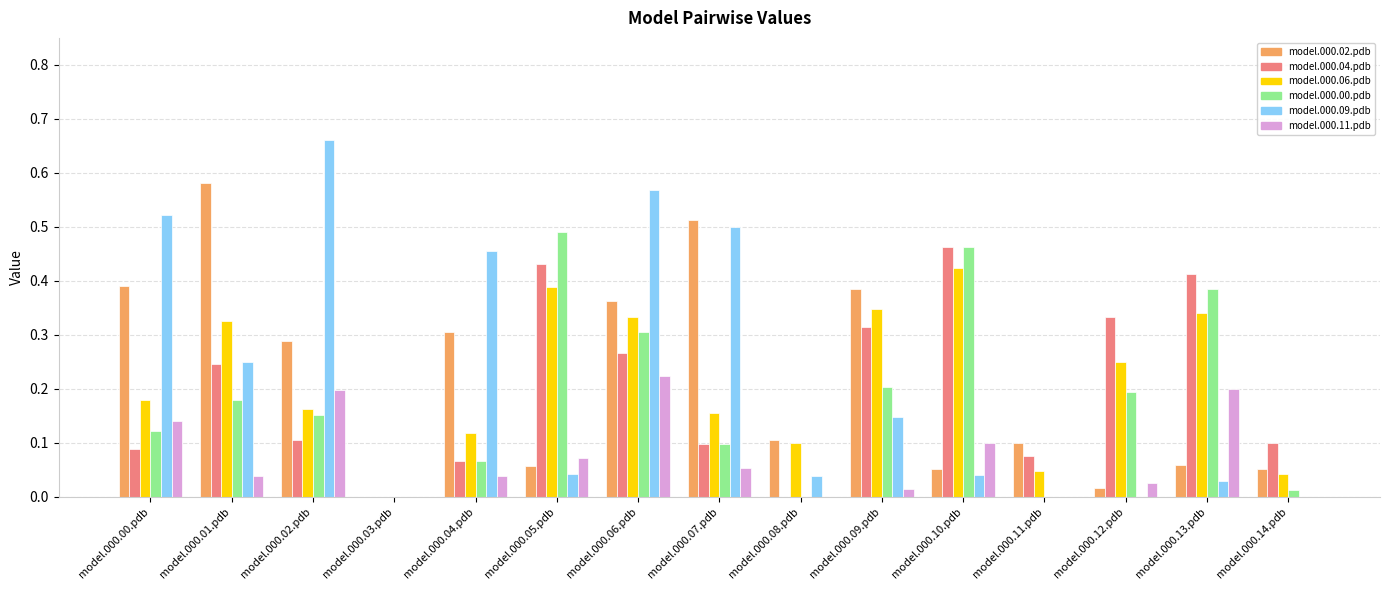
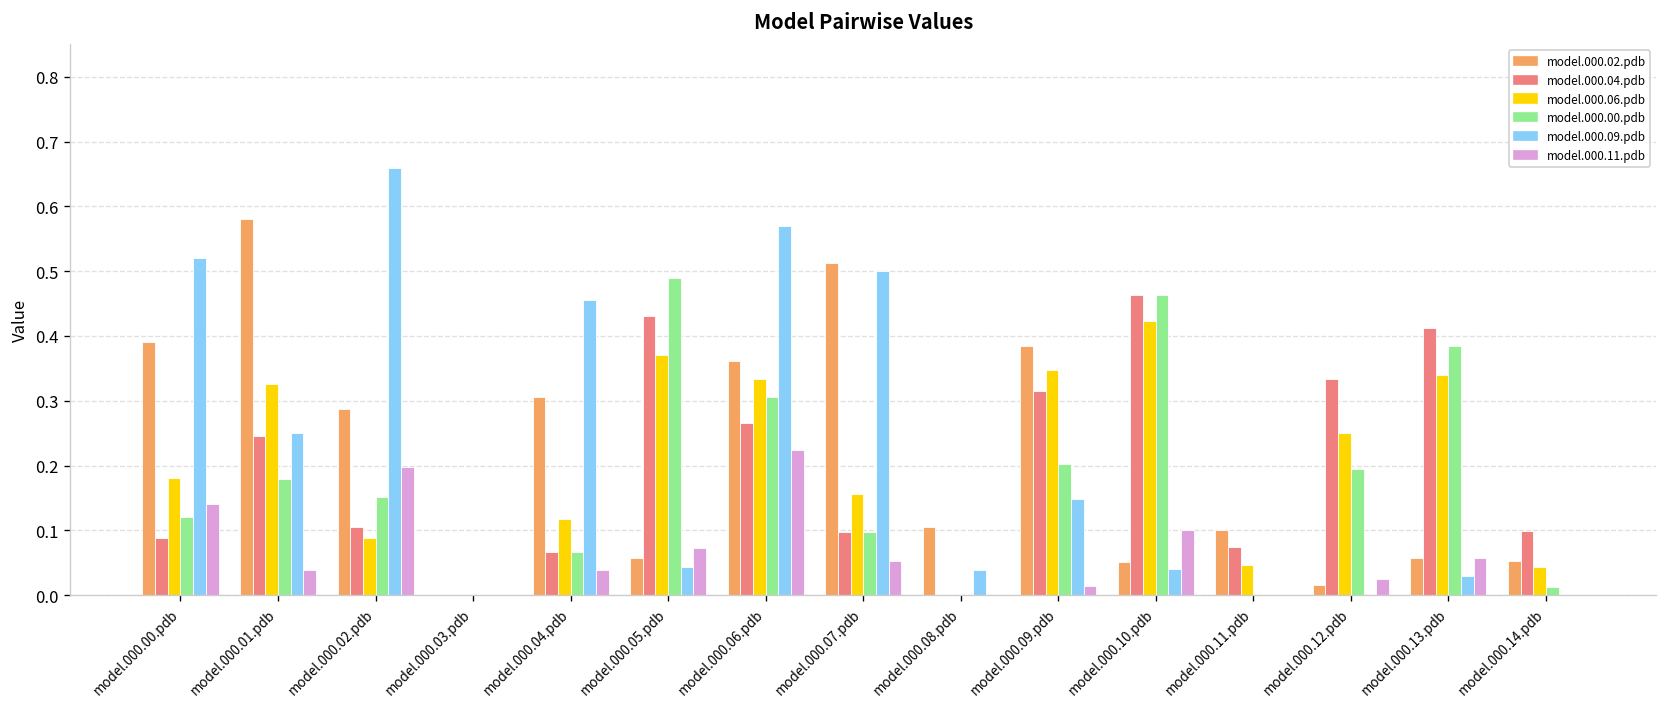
  {
    "model.000.06.pdb": {
      "model.000.00.pdb": 0.18,
      "model.000.01.pdb": 0.33,
-     "model.000.02.pdb": 0.16,
+     "model.000.02.pdb": 0.09,
      "model.000.03.pdb": 0.00,
      "model.000.04.pdb": 0.12,
-     "model.000.05.pdb": 0.39,
+     "model.000.05.pdb": 0.37,
      "model.000.06.pdb": 0.33,
      "model.000.07.pdb": 0.16,
-     "model.000.08.pdb": 0.1,
+     "model.000.08.pdb": 0.0,
      "model.000.09.pdb": 0.35,
      "model.000.10.pdb": 0.42,
      "model.000.11.pdb": 0.05,
      "model.000.12.pdb": 0.25,
      "model.000.13.pdb": 0.34,
      "model.000.14.pdb": 0.04
    },
    "model.000.00.pdb": {
      "model.000.00.pdb": 0.12,
      "model.000.01.pdb": 0.18,
      "model.000.02.pdb": 0.15,
      "model.000.03.pdb": 0.00,
      "model.000.04.pdb": 0.07,
      "model.000.05.pdb": 0.49,
      "model.000.06.pdb": 0.31,
      "model.000.07.pdb": 0.10,
      "model.000.08.pdb": 0.00,
      "model.000.09.pdb": 0.20,
      "model.000.10.pdb": 0.46,
      "model.000.11.pdb": 0.00,
      "model.000.12.pdb": 0.19,
      "model.000.13.pdb": 0.39,
      "model.000.14.pdb": 0.01
    },
    "model.000.09.pdb": {
      "model.000.00.pdb": 0.52,
      "model.000.01.pdb": 0.25,
      "model.000.02.pdb": 0.66,
      "model.000.03.pdb": 0.00,
      "model.000.04.pdb": 0.46,
      "model.000.05.pdb": 0.04,
      "model.000.06.pdb": 0.57,
      "model.000.07.pdb": 0.50,
      "model.000.08.pdb": 0.04,
      "model.000.09.pdb": 0.15,
      "model.000.10.pdb": 0.04,
      "model.000.11.pdb": 0.00,
      "model.000.12.pdb": 0.00,
      "model.000.13.pdb": 0.03,
      "model.000.14.pdb": 0.00
    },
    "model.000.11.pdb": {
      "model.000.00.pdb": 0.14,
      "model.000.01.pdb": 0.04,
      "model.000.02.pdb": 0.20,
      "model.000.03.pdb": 0.00,
      "model.000.04.pdb": 0.04,
      "model.000.05.pdb": 0.07,
      "model.000.06.pdb": 0.22,
      "model.000.07.pdb": 0.05,
      "model.000.08.pdb": 0.00,
      "model.000.09.pdb": 0.01,
      "model.000.10.pdb": 0.10,
      "model.000.11.pdb": 0.00,
      "model.000.12.pdb": 0.03,
-     "model.000.13.pdb": 0.20,
+     "model.000.13.pdb": 0.06,
      "model.000.14.pdb": 0.00
    }
  }
